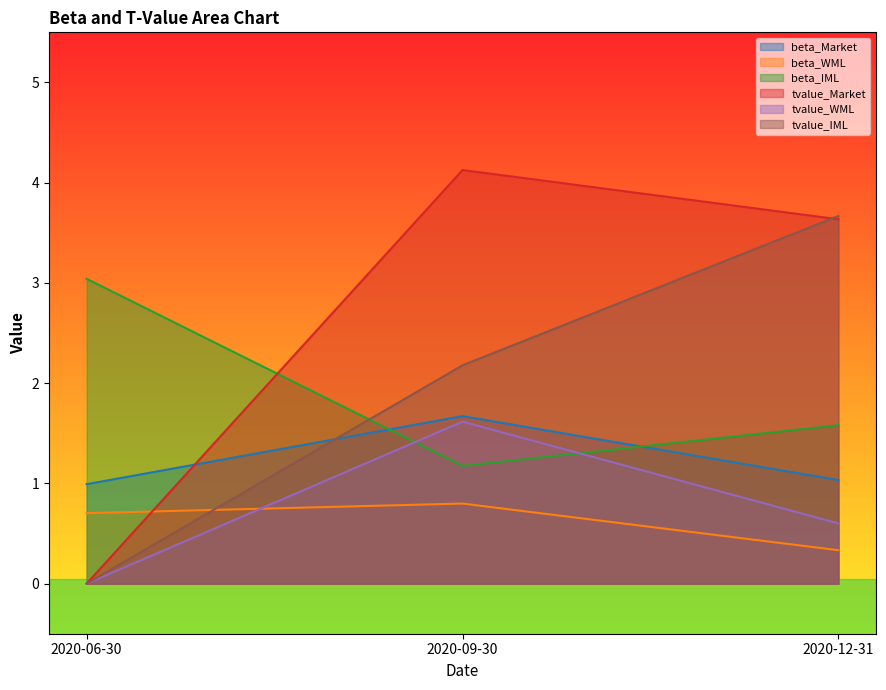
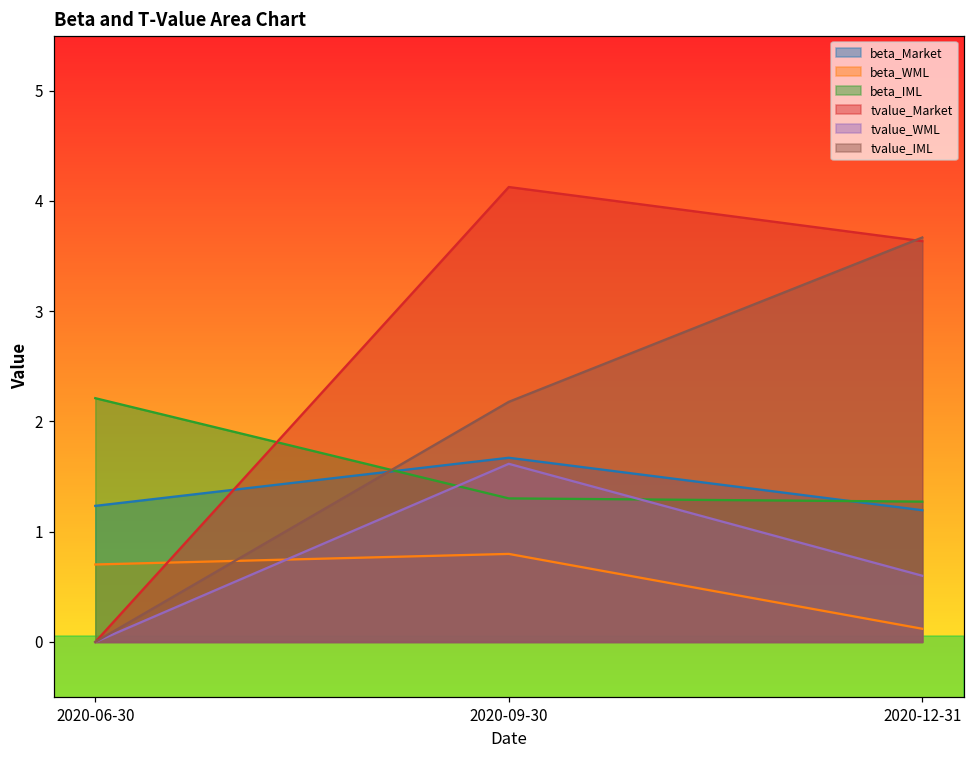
  {
    "beta_Market": {
-     "2020-06-30": 0.99,
+     "2020-06-30": 1.23,
      "2020-09-30": 1.67,
-     "2020-12-31": 1.03
+     "2020-12-31": 1.19
    },
    "beta_WML": {
      "2020-06-30": 0.70,
      "2020-09-30": 0.80,
-     "2020-12-31": 0.33
+     "2020-12-31": 0.12
    },
    "beta_IML": {
-     "2020-06-30": 3.04,
-     "2020-09-30": 1.17,
-     "2020-12-31": 1.58
+     "2020-06-30": 2.21,
+     "2020-09-30": 1.30,
+     "2020-12-31": 1.27
    },
    "tvalue_Market": {
      "2020-09-30": 4.13,
      "2020-12-31": 3.64
    },
    "tvalue_WML": {
      "2020-09-30": 1.62,
      "2020-12-31": 0.60
    },
    "tvalue_IML": {
      "2020-09-30": 2.18,
      "2020-12-31": 3.67
    }
  }
